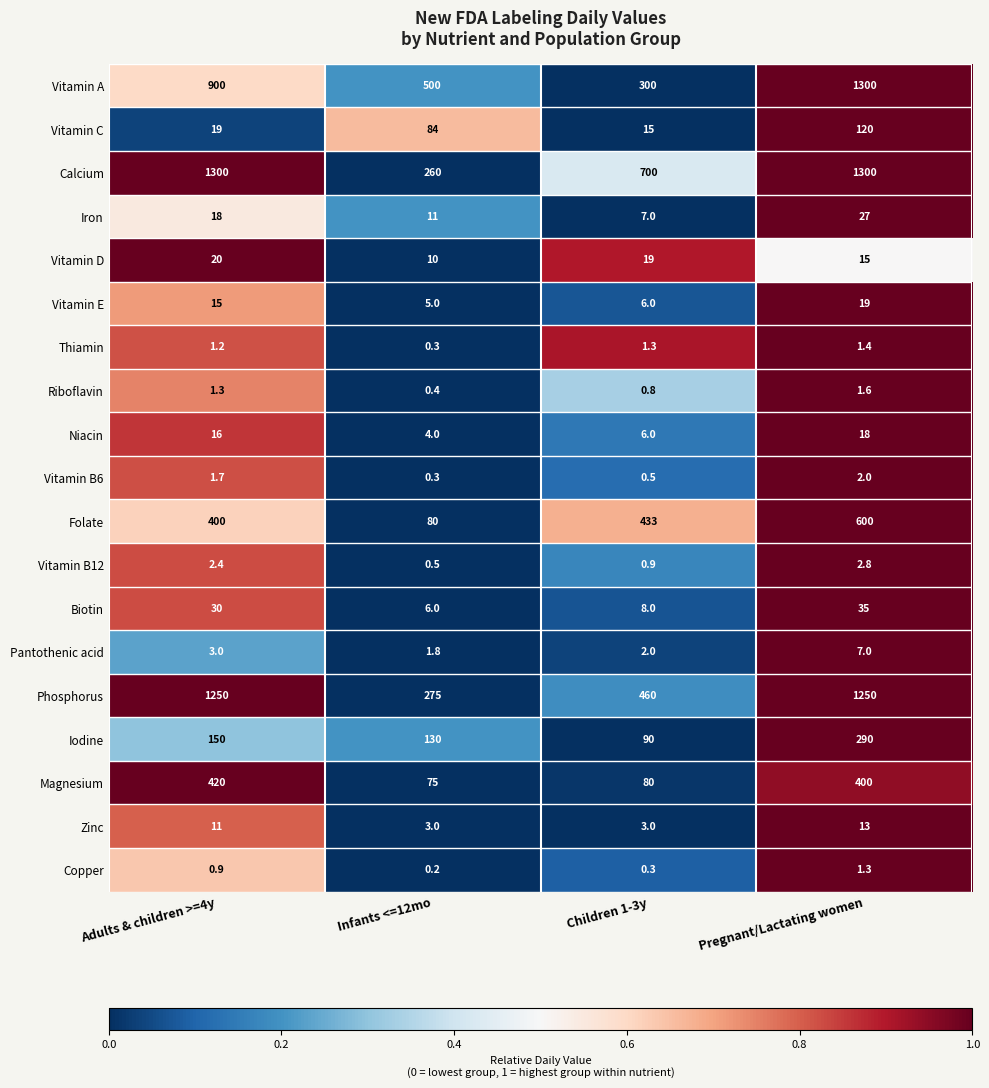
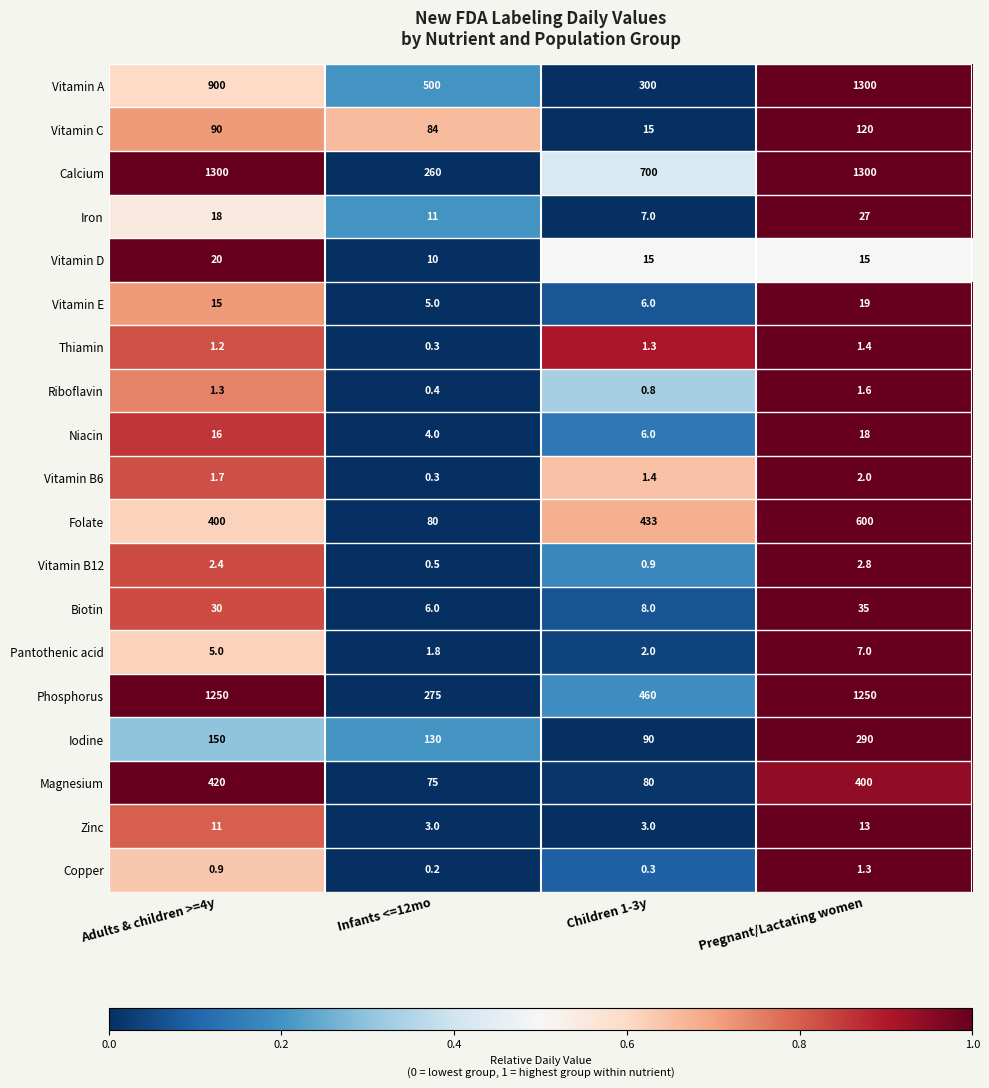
  {
    "Vitamin A": {
      "Adults & children >=4y": 900,
      "Infants <=12mo": 500,
      "Children 1-3y": 300,
      "Pregnant/Lactating women": 1300
    },
    "Vitamin C": {
-     "Adults & children >=4y": 19,
+     "Adults & children >=4y": 90,
      "Infants <=12mo": 84,
      "Children 1-3y": 15,
      "Pregnant/Lactating women": 120
    },
    "Calcium": {
      "Adults & children >=4y": 1300,
      "Infants <=12mo": 260,
      "Children 1-3y": 700,
      "Pregnant/Lactating women": 1300
    },
    "Iron": {
      "Adults & children >=4y": 18,
      "Infants <=12mo": 11,
      "Children 1-3y": 7.0,
      "Pregnant/Lactating women": 27
    },
    "Vitamin D": {
      "Adults & children >=4y": 20,
      "Infants <=12mo": 10,
-     "Children 1-3y": 19,
+     "Children 1-3y": 15,
      "Pregnant/Lactating women": 15
    },
    "Vitamin E": {
      "Adults & children >=4y": 15,
      "Infants <=12mo": 5.0,
      "Children 1-3y": 6.0,
      "Pregnant/Lactating women": 19
    },
    "Thiamin": {
      "Adults & children >=4y": 1.2,
      "Infants <=12mo": 0.3,
      "Children 1-3y": 1.3,
      "Pregnant/Lactating women": 1.4
    },
    "Riboflavin": {
      "Adults & children >=4y": 1.3,
      "Infants <=12mo": 0.4,
      "Children 1-3y": 0.8,
      "Pregnant/Lactating women": 1.6
    },
    "Niacin": {
      "Adults & children >=4y": 16,
      "Infants <=12mo": 4.0,
      "Children 1-3y": 6.0,
      "Pregnant/Lactating women": 18
    },
    "Vitamin B6": {
      "Adults & children >=4y": 1.7,
      "Infants <=12mo": 0.3,
-     "Children 1-3y": 0.5,
+     "Children 1-3y": 1.4,
      "Pregnant/Lactating women": 2.0
    },
    "Folate": {
      "Adults & children >=4y": 400,
      "Infants <=12mo": 80,
      "Children 1-3y": 433,
      "Pregnant/Lactating women": 600
    },
    "Vitamin B12": {
      "Adults & children >=4y": 2.4,
      "Infants <=12mo": 0.5,
      "Children 1-3y": 0.9,
      "Pregnant/Lactating women": 2.8
    },
    "Biotin": {
      "Adults & children >=4y": 30,
      "Infants <=12mo": 6.0,
      "Children 1-3y": 8.0,
      "Pregnant/Lactating women": 35
    },
    "Pantothenic acid": {
-     "Adults & children >=4y": 3.0,
+     "Adults & children >=4y": 5.0,
      "Infants <=12mo": 1.8,
      "Children 1-3y": 2.0,
      "Pregnant/Lactating women": 7.0
    },
    "Phosphorus": {
      "Adults & children >=4y": 1250,
      "Infants <=12mo": 275,
      "Children 1-3y": 460,
      "Pregnant/Lactating women": 1250
    },
    "Iodine": {
      "Adults & children >=4y": 150,
      "Infants <=12mo": 130,
      "Children 1-3y": 90,
      "Pregnant/Lactating women": 290
    },
    "Magnesium": {
      "Adults & children >=4y": 420,
      "Infants <=12mo": 75,
      "Children 1-3y": 80,
      "Pregnant/Lactating women": 400
    },
    "Zinc": {
      "Adults & children >=4y": 11,
      "Infants <=12mo": 3.0,
      "Children 1-3y": 3.0,
      "Pregnant/Lactating women": 13
    },
    "Copper": {
      "Adults & children >=4y": 0.9,
      "Infants <=12mo": 0.2,
      "Children 1-3y": 0.3,
      "Pregnant/Lactating women": 1.3
    }
  }
